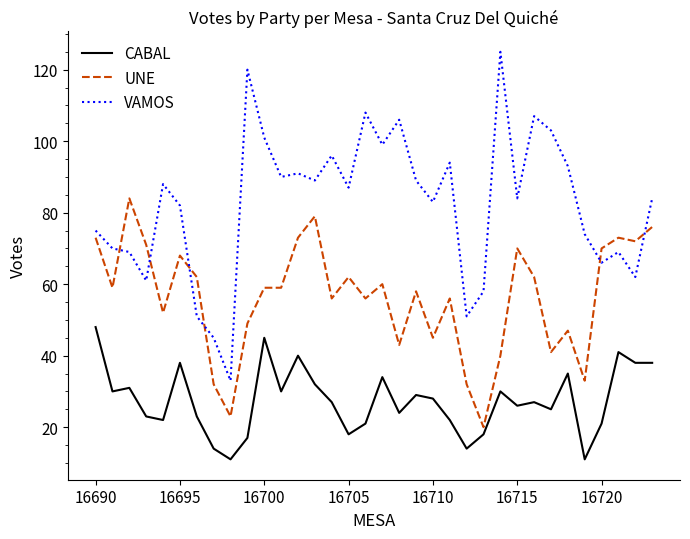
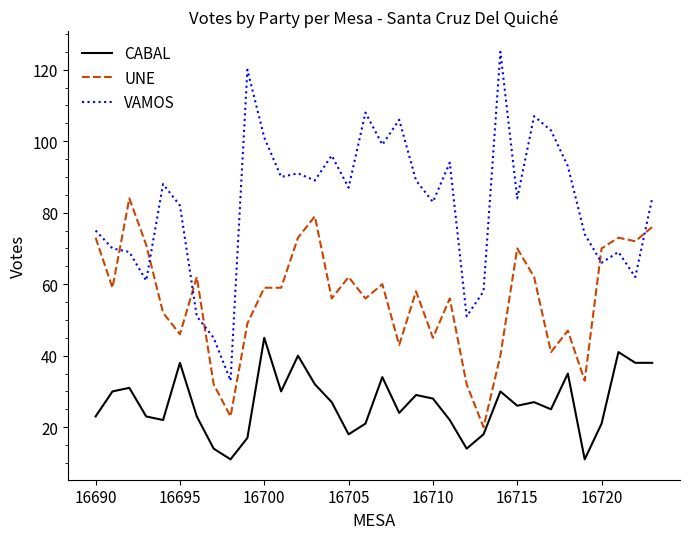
  {
    "CABAL": {
-     "16690": 48,
+     "16690": 23,
      "16695": 38,
      "16700": 45,
      "16705": 18,
      "16710": 28,
      "16715": 26,
      "16720": 21
    },
    "UNE": {
      "16690": 73,
-     "16695": 68,
+     "16695": 46,
      "16700": 59,
      "16705": 62,
      "16710": 45,
      "16715": 70,
      "16720": 70
    },
    "VAMOS": {
      "16690": 75,
      "16695": 82,
      "16700": 101,
      "16705": 87,
      "16710": 83,
      "16715": 84,
      "16720": 66
    }
  }
